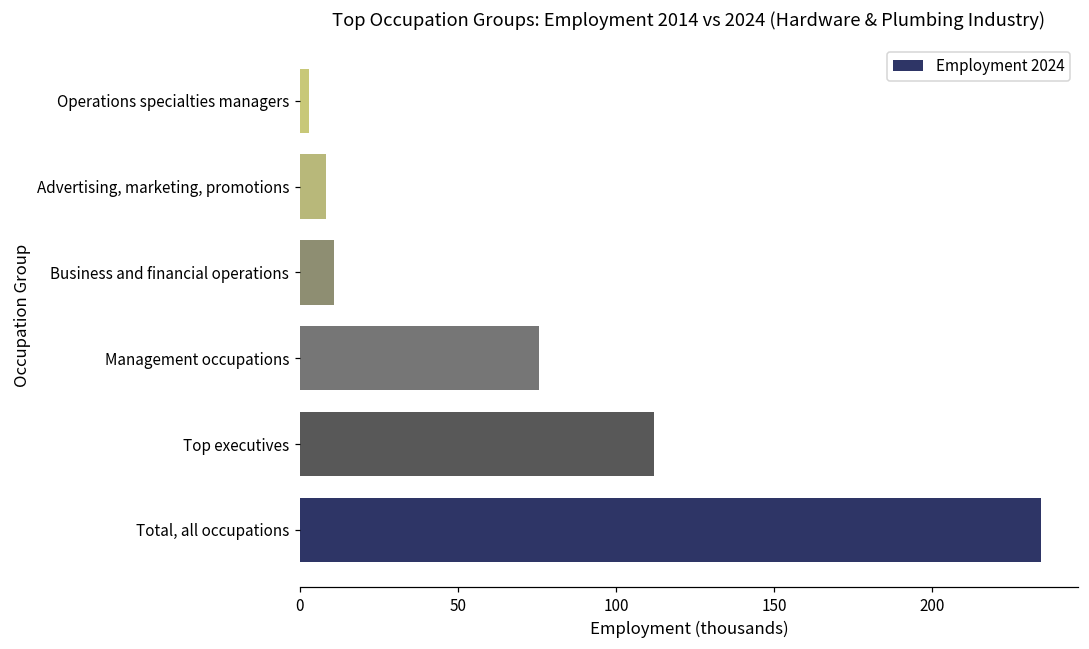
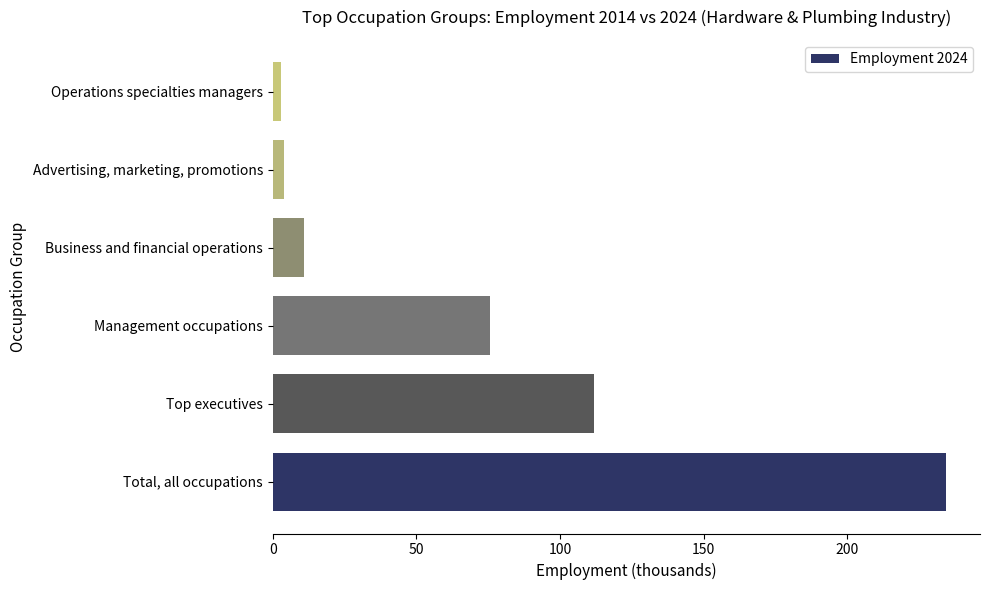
  {
    "Operations specialties managers": 3,
-   "Advertising, marketing, promotions": 8,
+   "Advertising, marketing, promotions": 4,
    "Business and financial operations": 11,
    "Management occupations": 76,
    "Top executives": 112,
    "Total, all occupations": 234
  }
